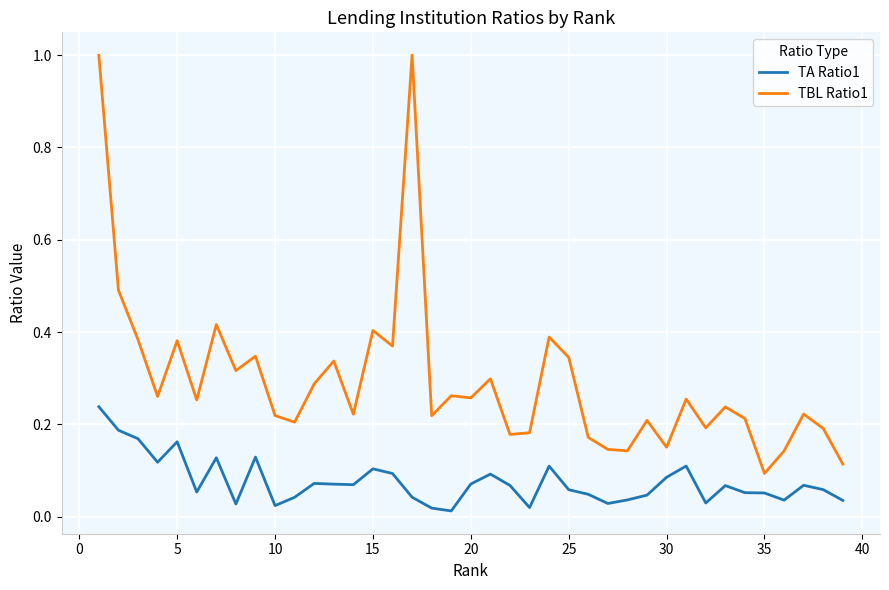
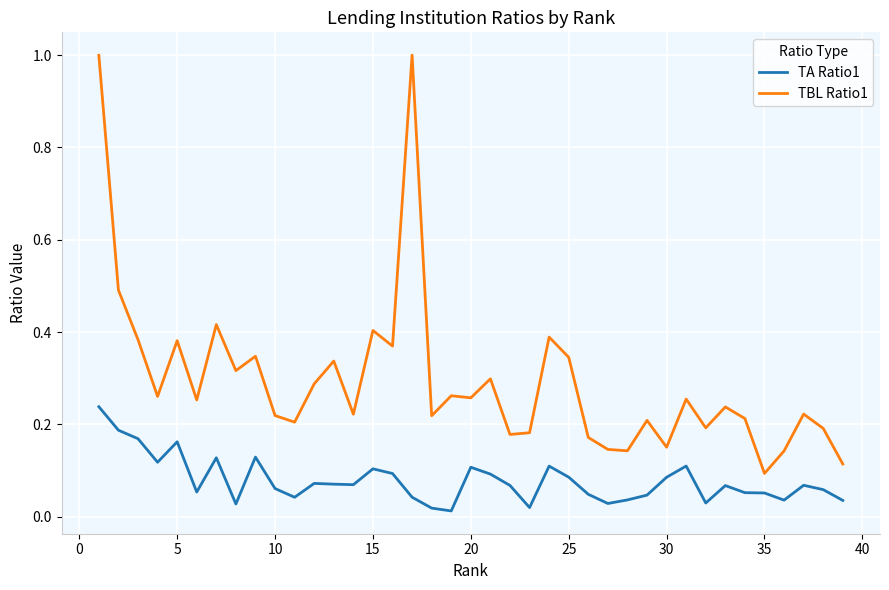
  {
    "TA Ratio1": {
      "5": 0.16,
-     "10": 0.02,
+     "10": 0.06,
      "15": 0.10,
-     "20": 0.07,
-     "25": 0.06,
+     "20": 0.11,
+     "25": 0.09,
      "30": 0.09,
      "35": 0.05
    },
    "TBL Ratio1": {
      "5": 0.38,
      "10": 0.22,
      "15": 0.40,
      "20": 0.26,
      "25": 0.35,
      "30": 0.15,
      "35": 0.09
    }
  }
